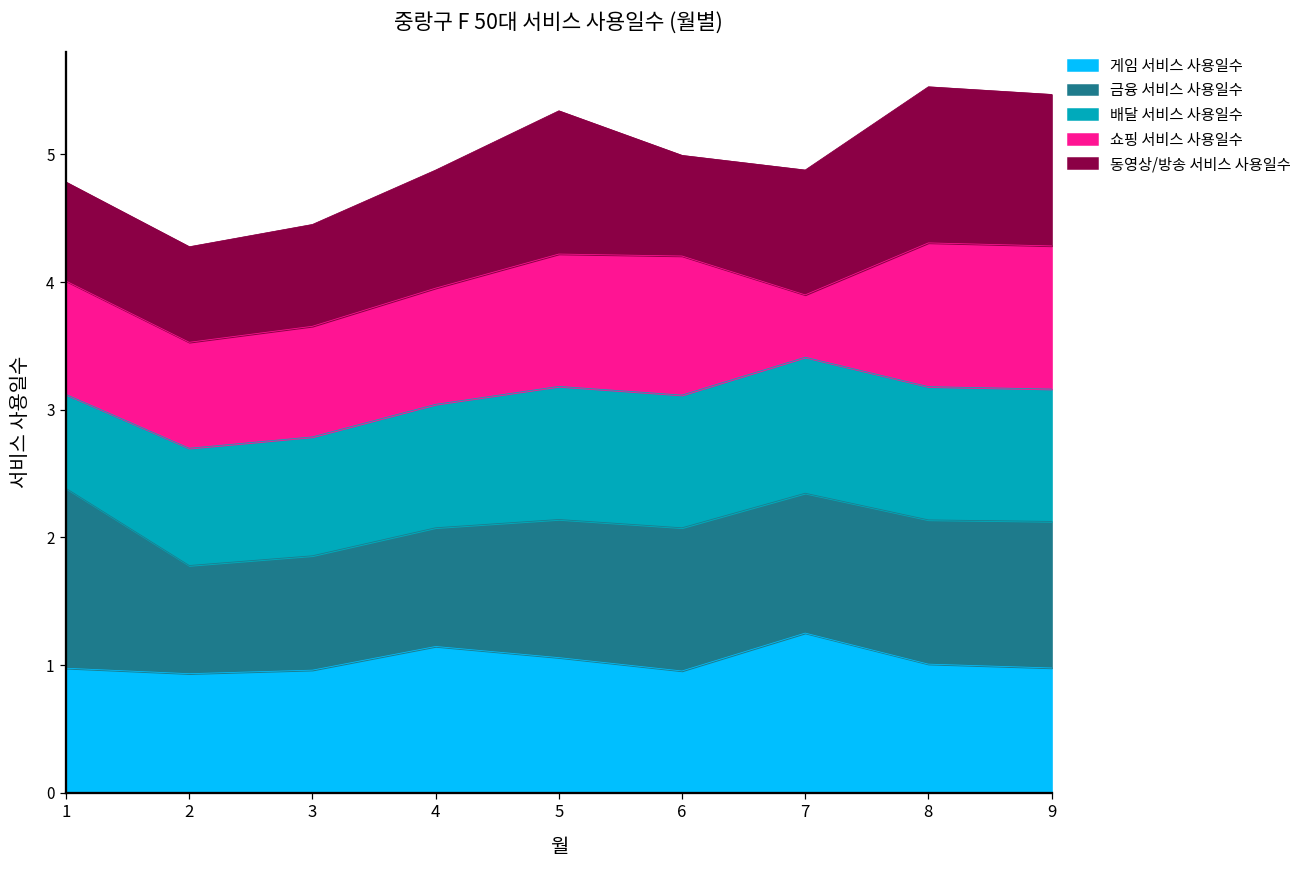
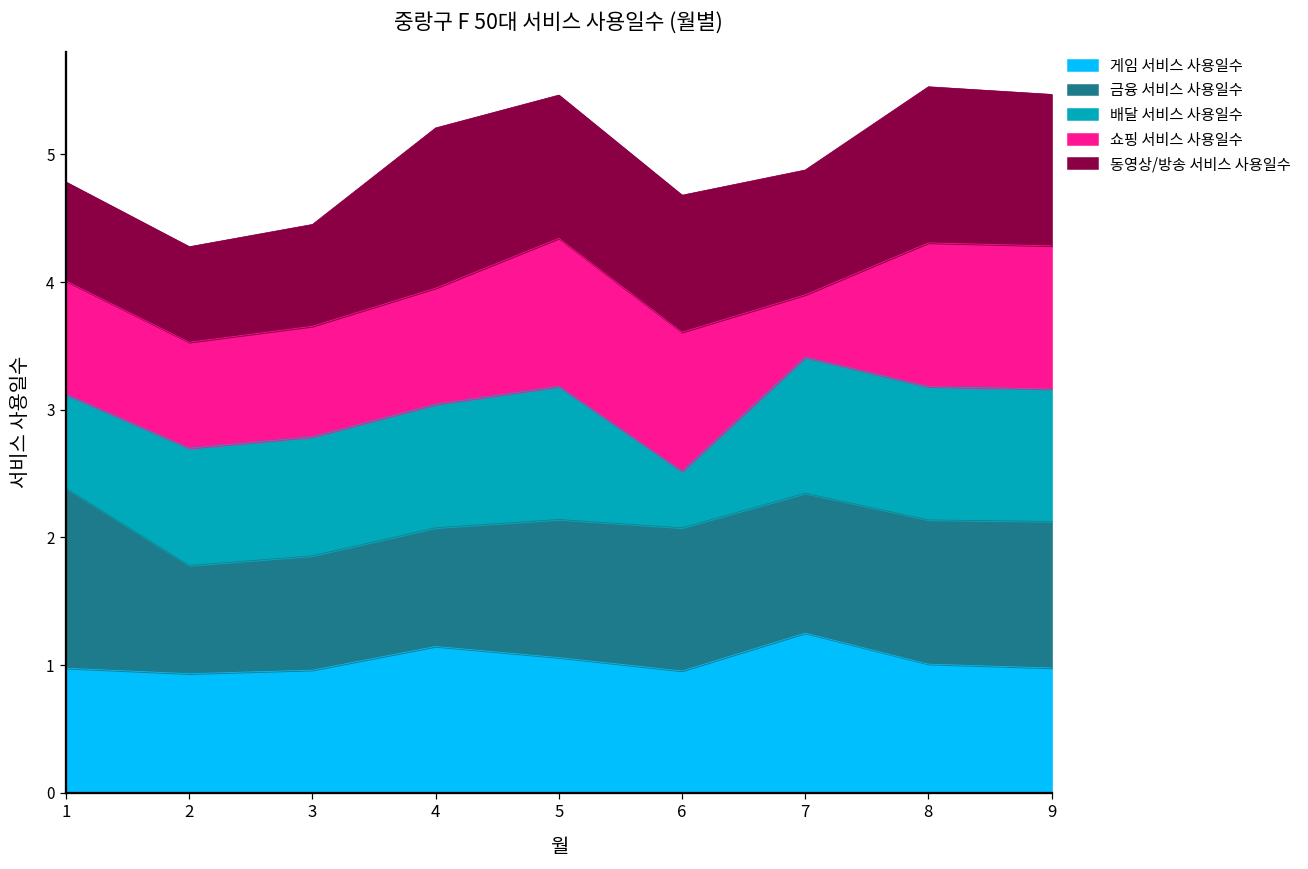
  {
    "게임 서비스 사용일수": {
      "1": 0.98,
      "2": 0.93,
      "3": 0.96,
      "4": 1.15,
      "5": 1.06,
      "6": 0.95,
      "7": 1.25,
      "8": 1.01,
      "9": 0.98
    },
    "금융 서비스 사용일수": {
      "1": 2.38,
      "2": 1.78,
      "3": 1.86,
      "4": 2.08,
      "5": 2.14,
      "6": 2.08,
      "7": 2.35,
      "8": 2.14,
      "9": 2.13
    },
    "배달 서비스 사용일수": {
      "1": 3.12,
      "2": 2.70,
      "3": 2.79,
      "4": 3.04,
      "5": 3.18,
-     "6": 1.04,
+     "6": 0.44,
      "7": 3.41,
      "8": 3.18,
      "9": 3.16
    },
    "쇼핑 서비스 사용일수": {
      "1": 4.01,
      "2": 3.53,
      "3": 3.65,
      "4": 3.95,
-     "5": 1.04,
+     "5": 1.16,
      "7": 3.90,
      "8": 4.31,
      "9": 4.28
    },
    "동영상/방송 서비스 사용일수": {
      "1": 0.77,
      "2": 0.75,
      "3": 0.80,
-     "4": 0.92,
+     "4": 1.25,
      "5": 1.12,
-     "6": 0.79,
+     "6": 1.07,
      "7": 0.98,
      "8": 1.22,
      "9": 1.19
    }
  }
